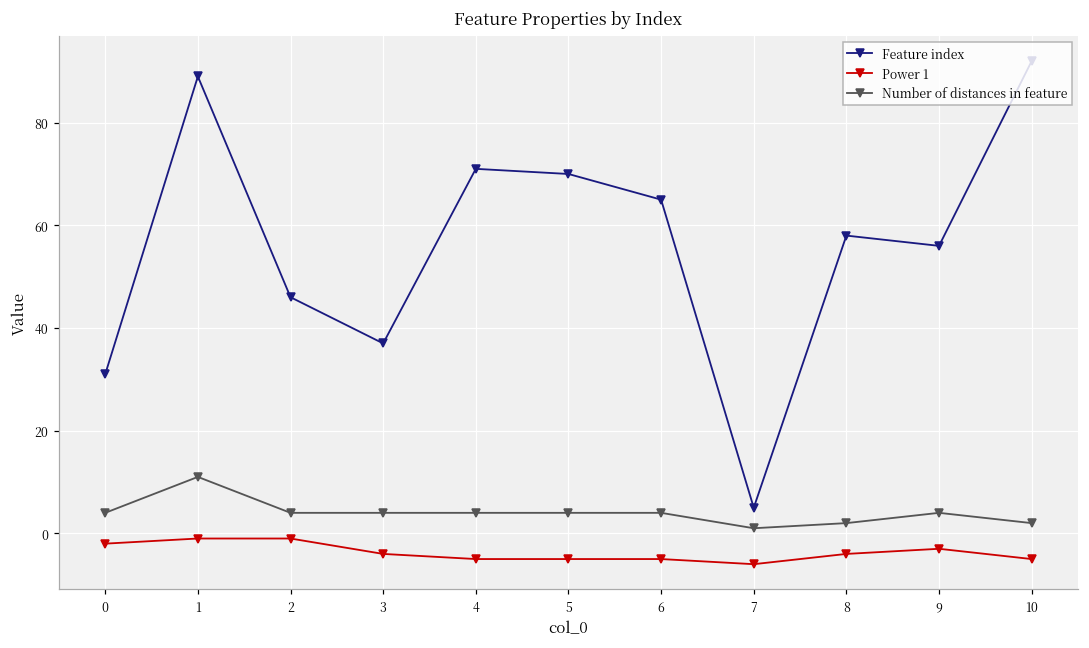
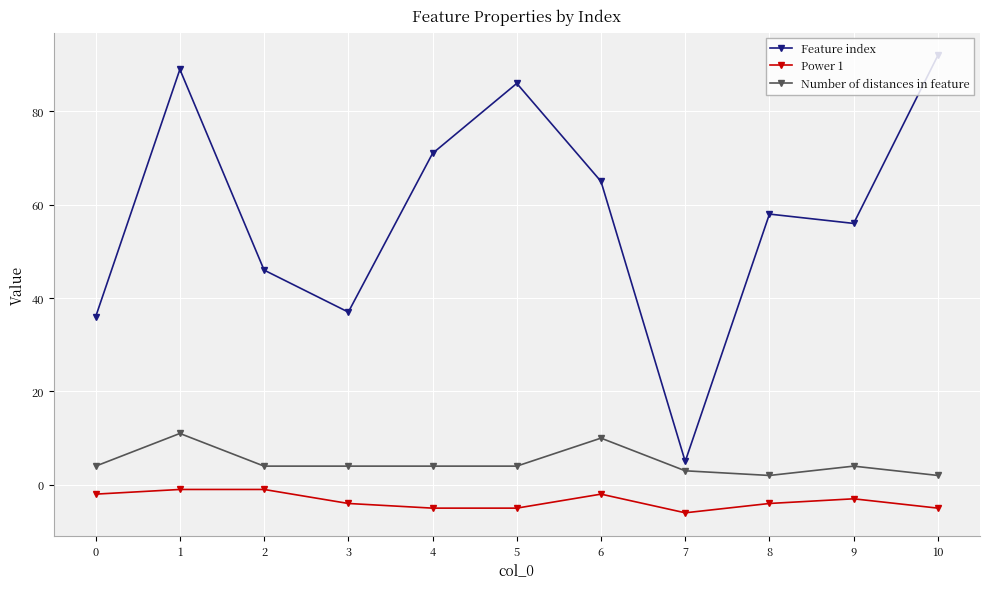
  {
    "Feature index": {
-     "0": 31,
+     "0": 36,
      "1": 89,
      "2": 46,
      "3": 37,
      "4": 71,
-     "5": 70,
+     "5": 86,
      "6": 65,
      "7": 5,
      "8": 58,
      "9": 56
    },
    "Power 1": {
      "0": -2,
      "1": -1,
      "2": -1,
      "3": -4,
      "4": -5,
      "5": -5,
-     "6": -5,
+     "6": -2,
      "7": -6,
      "8": -4,
      "9": -3,
      "10": -5
    },
    "Number of distances in feature": {
      "0": 4,
      "1": 11,
      "2": 4,
      "3": 4,
      "4": 4,
      "5": 4,
-     "6": 4,
-     "7": 1,
+     "6": 10,
+     "7": 3,
      "8": 2,
      "9": 4,
      "10": 2
    }
  }
